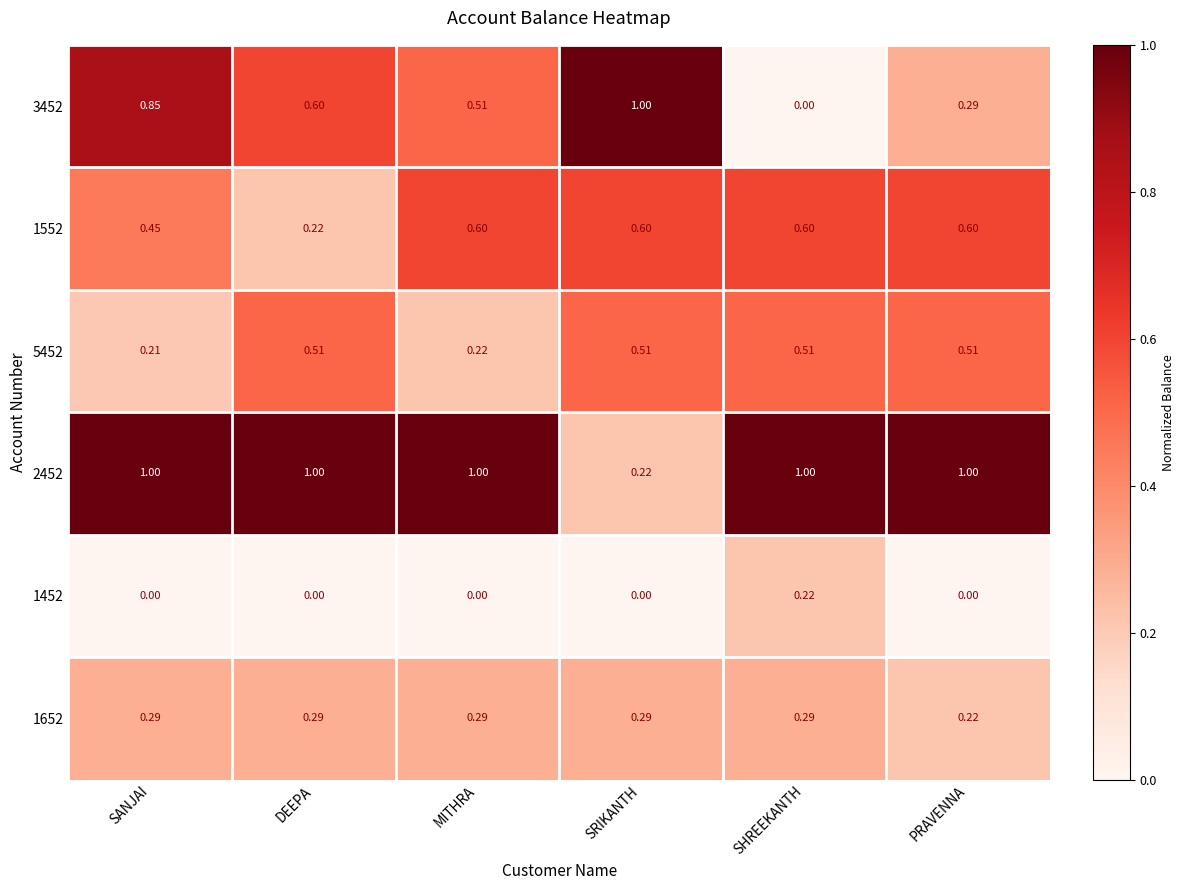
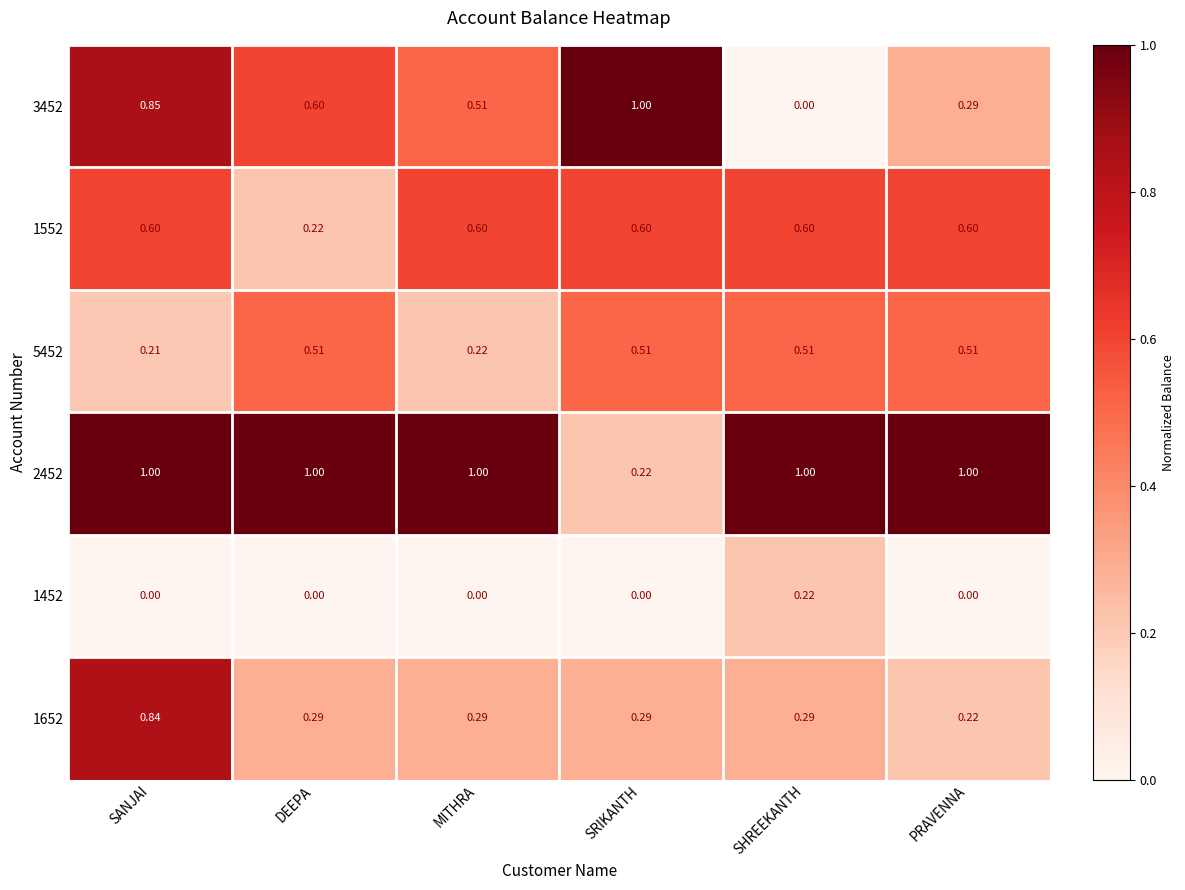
  {
    "3452": {
      "SANJAI": 0.85,
      "DEEPA": 0.60,
      "MITHRA": 0.51,
      "SRIKANTH": 1.00,
      "SHREEKANTH": 0.00,
      "PRAVENNA": 0.29
    },
    "1552": {
-     "SANJAI": 0.45,
+     "SANJAI": 0.60,
      "DEEPA": 0.22,
      "MITHRA": 0.60,
      "SRIKANTH": 0.60,
      "SHREEKANTH": 0.60,
      "PRAVENNA": 0.60
    },
    "5452": {
      "SANJAI": 0.21,
      "DEEPA": 0.51,
      "MITHRA": 0.22,
      "SRIKANTH": 0.51,
      "SHREEKANTH": 0.51,
      "PRAVENNA": 0.51
    },
    "2452": {
      "SANJAI": 1.00,
      "DEEPA": 1.00,
      "MITHRA": 1.00,
      "SRIKANTH": 0.22,
      "SHREEKANTH": 1.00,
      "PRAVENNA": 1.00
    },
    "1452": {
      "SANJAI": 0.00,
      "DEEPA": 0.00,
      "MITHRA": 0.00,
      "SRIKANTH": 0.00,
      "SHREEKANTH": 0.22,
      "PRAVENNA": 0.00
    },
    "1652": {
-     "SANJAI": 0.29,
+     "SANJAI": 0.84,
      "DEEPA": 0.29,
      "MITHRA": 0.29,
      "SRIKANTH": 0.29,
      "SHREEKANTH": 0.29,
      "PRAVENNA": 0.22
    }
  }
